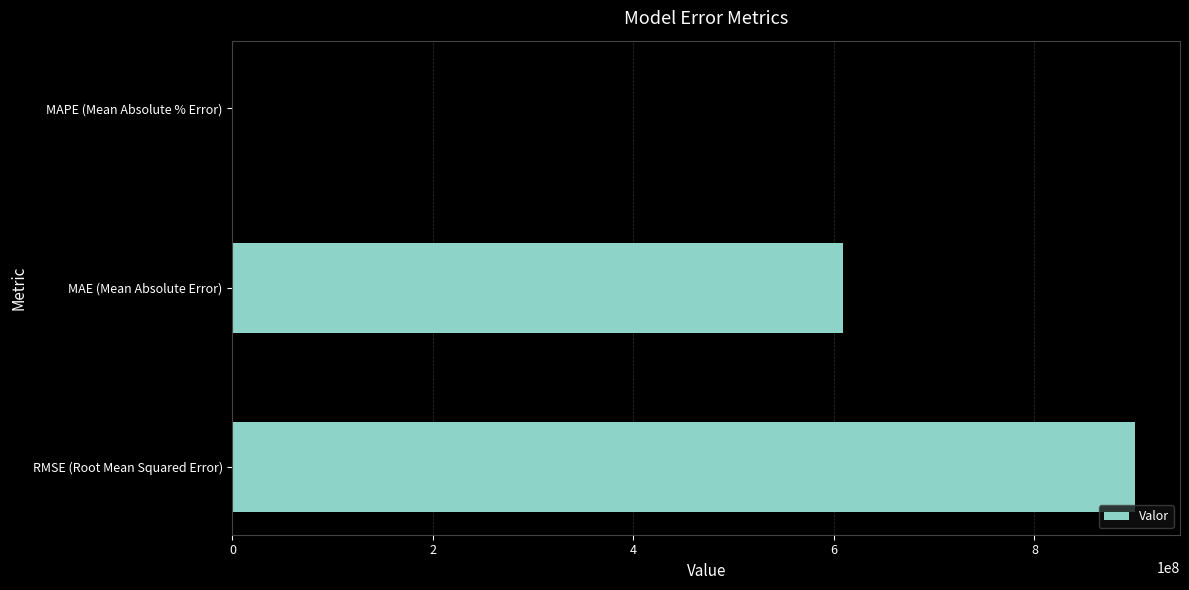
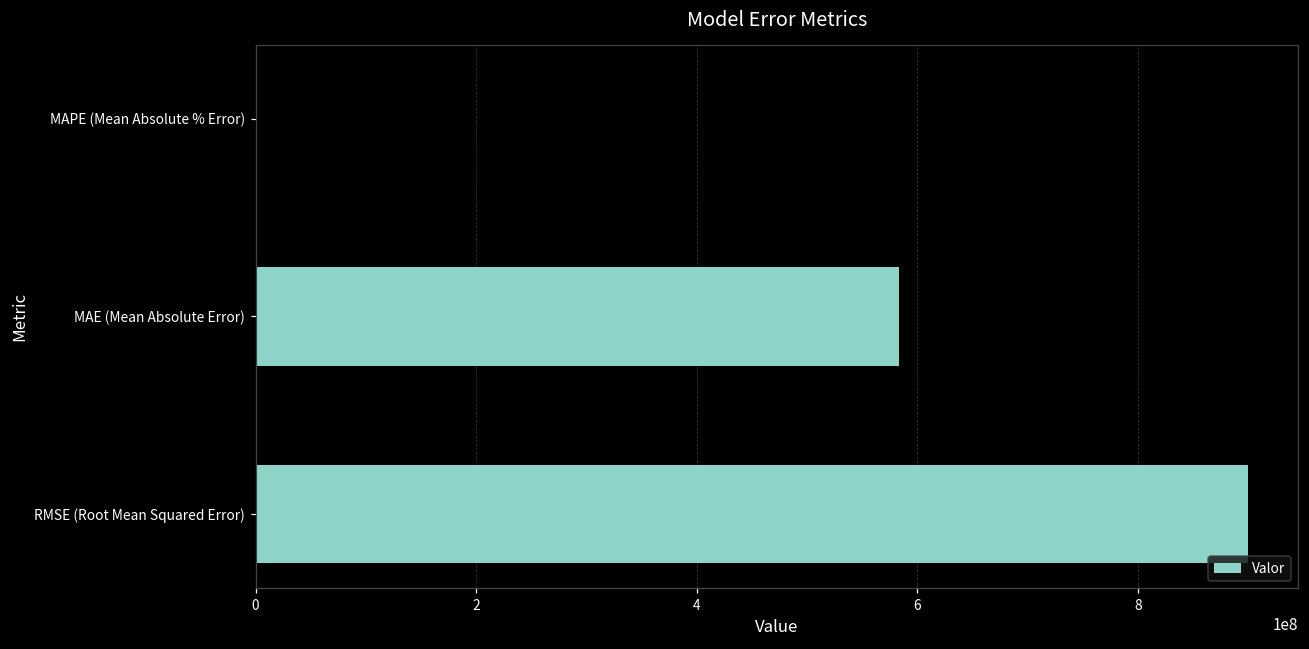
  {
-   "MAE (Mean Absolute Error)": 609000000,
+   "MAE (Mean Absolute Error)": 583000000,
    "RMSE (Root Mean Squared Error)": 900000000
  }
